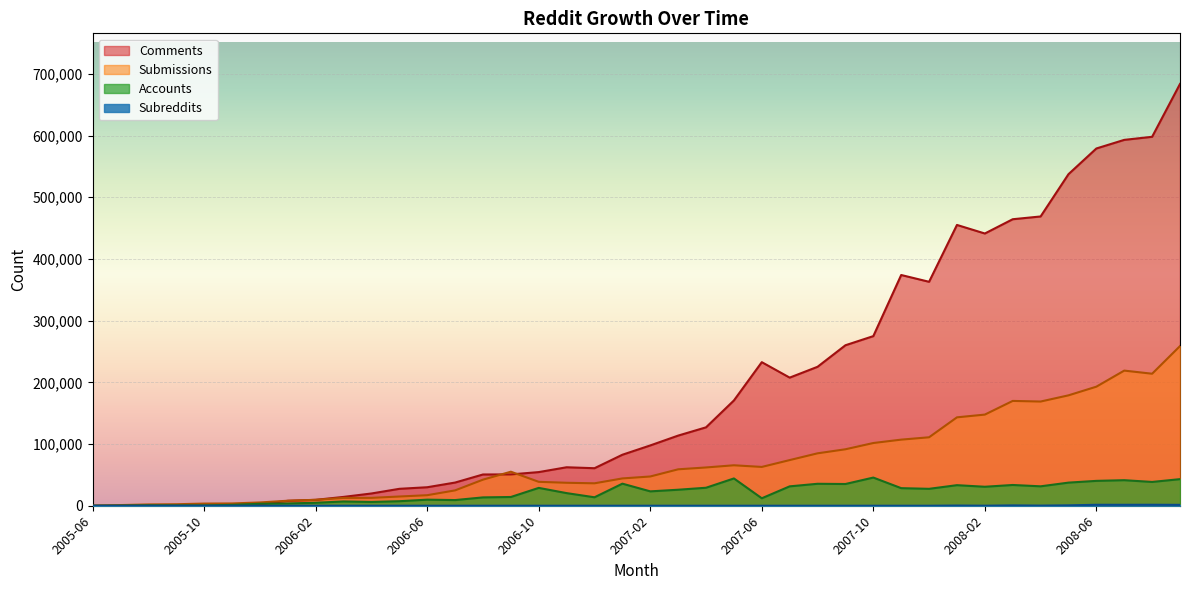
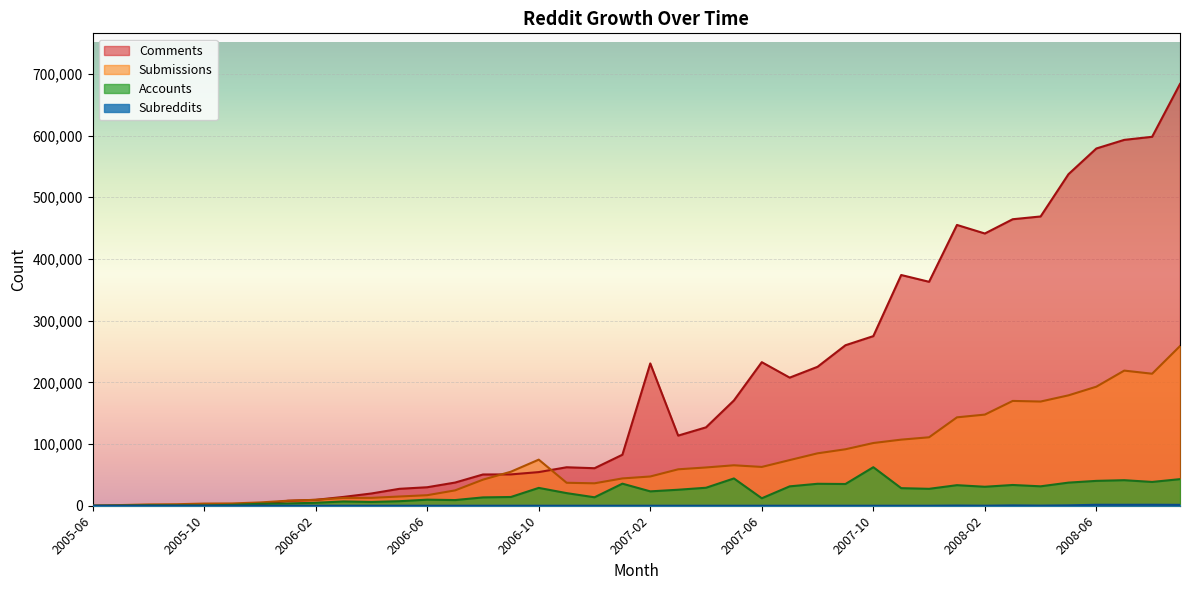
  {
    "Comments": {
      "2006-06": "30,000",
      "2006-10": "50,000",
-     "2007-02": "100,000",
+     "2007-02": "230,000",
      "2007-06": "230,000",
      "2007-10": "270,000",
      "2008-02": "440,000",
      "2008-06": "580,000"
    },
    "Submissions": {
      "2006-06": "20,000",
-     "2006-10": "40,000",
+     "2006-10": "70,000",
      "2007-02": "50,000",
      "2007-06": "60,000",
      "2007-10": "100,000",
      "2008-02": "150,000",
      "2008-06": "190,000"
    },
    "Accounts": {
      "2006-02": "0",
      "2006-06": "10,000",
      "2006-10": "30,000",
      "2007-02": "20,000",
      "2007-06": "10,000",
-     "2007-10": "50,000",
+     "2007-10": "60,000",
      "2008-02": "30,000",
      "2008-06": "40,000"
    },
    "Subreddits": {
      "2006-02": "0",
      "2006-06": "0",
      "2006-10": "0",
      "2007-02": "0",
      "2007-06": "0",
      "2007-10": "0",
      "2008-02": "0",
      "2008-06": "0"
    }
  }
